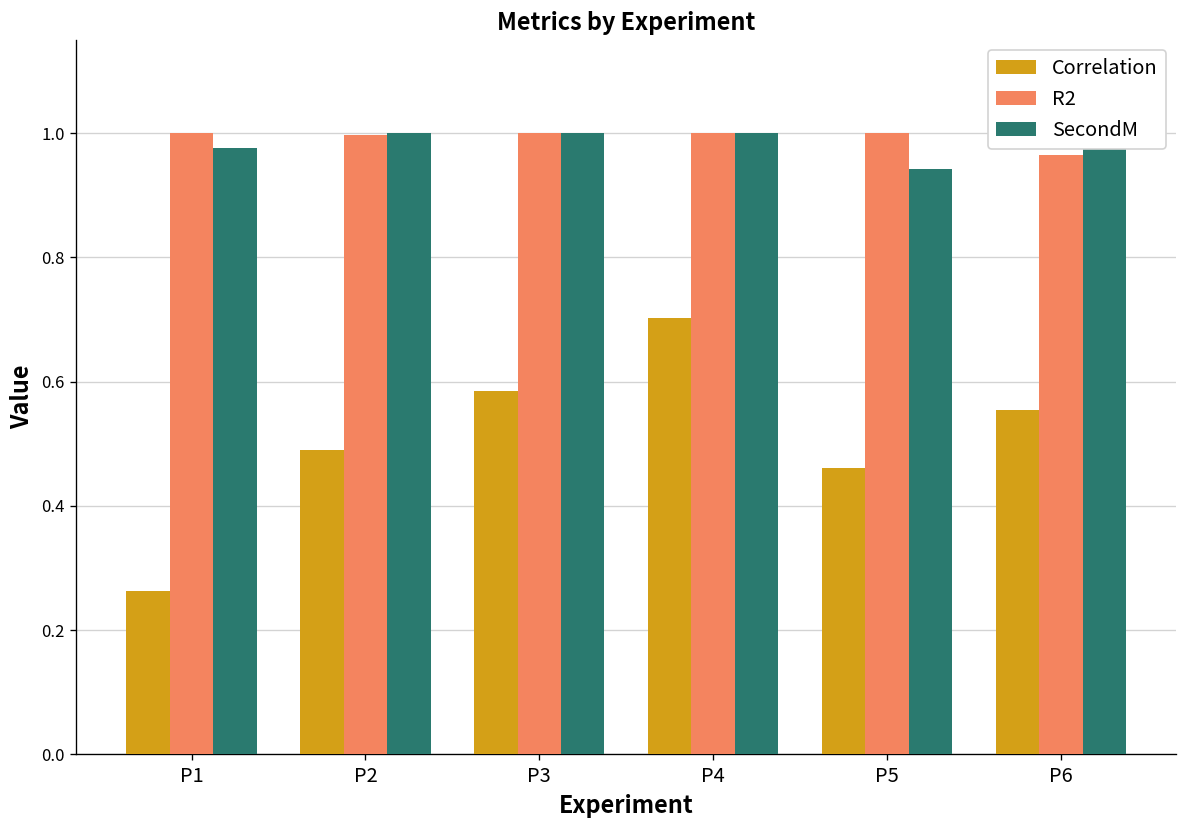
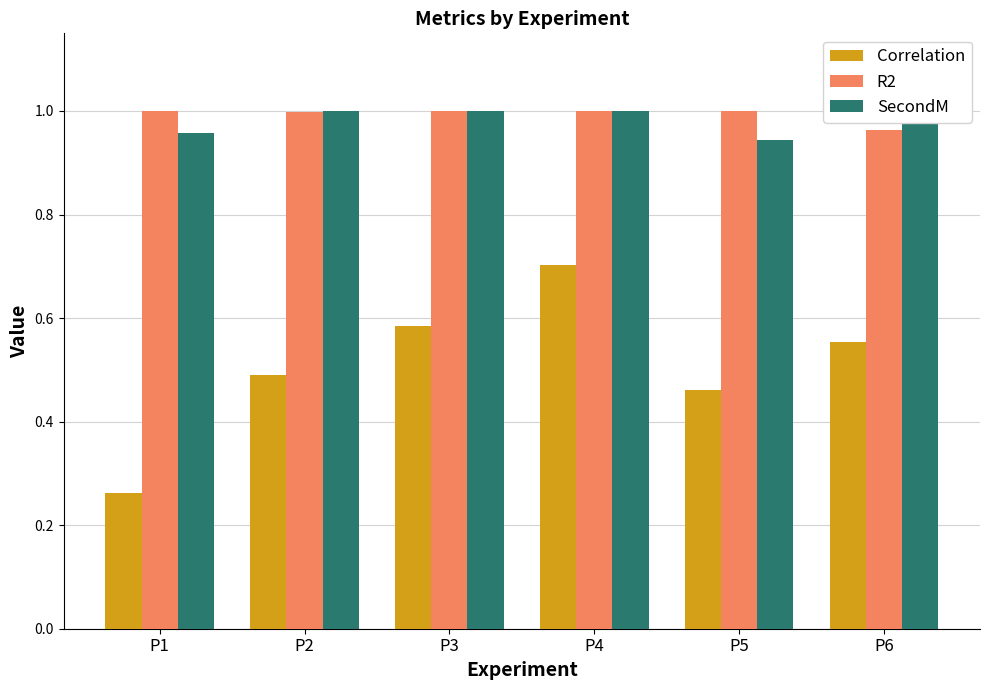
  {
    "Correlation": {
      "P1": 0.26,
      "P2": 0.49,
      "P3": 0.59,
      "P4": 0.70,
      "P5": 0.46,
      "P6": 0.55
    },
    "R2": {
      "P1": 1.00,
      "P2": 1.00,
      "P3": 1.00,
      "P4": 1.00,
      "P5": 1.00,
      "P6": 0.96
    },
    "SecondM": {
-     "P1": 0.98,
+     "P1": 0.96,
      "P2": 1.00,
      "P3": 1.00,
      "P4": 1.00,
      "P5": 0.94
    }
  }
